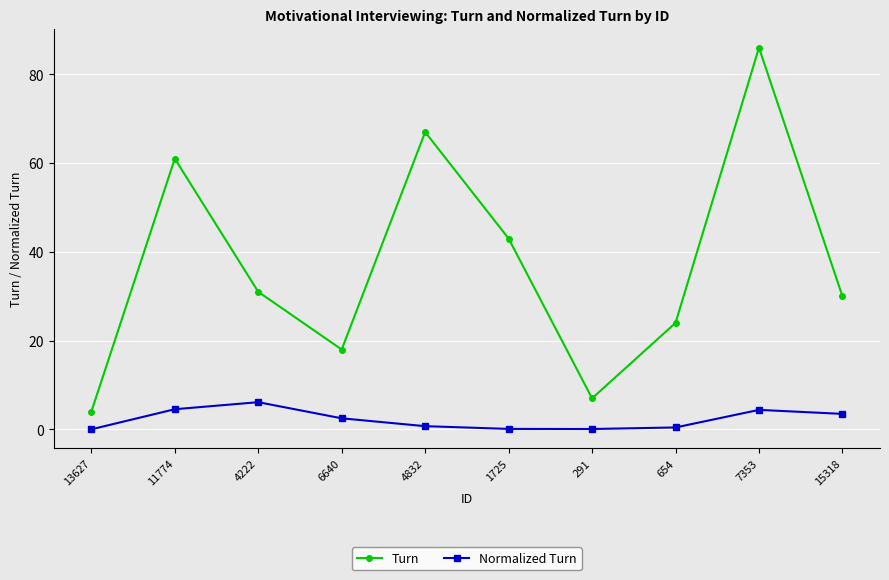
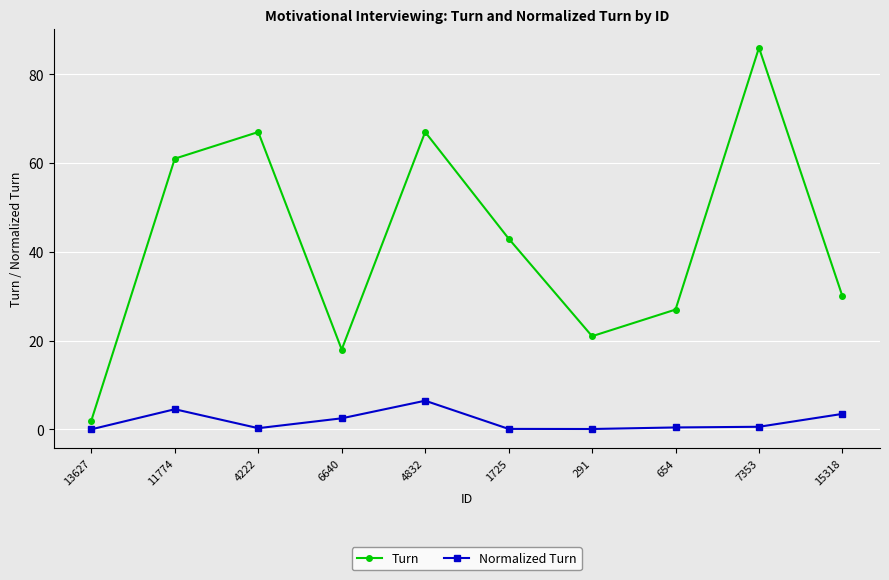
  {
    "Turn": {
-     "13627": 4,
+     "13627": 2,
      "11774": 61,
-     "4222": 31,
+     "4222": 67,
      "6640": 18,
      "4832": 67,
      "1725": 43,
-     "291": 7,
-     "654": 24,
+     "291": 21,
+     "654": 27,
      "7353": 86,
      "15318": 30
    },
    "Normalized Turn": {
      "13627": 0,
      "11774": 5,
-     "4222": 6,
+     "4222": 0,
      "6640": 3,
-     "4832": 1,
+     "4832": 6,
      "1725": 0,
      "291": 0,
      "654": 0,
-     "7353": 4,
+     "7353": 1,
      "15318": 3
    }
  }
